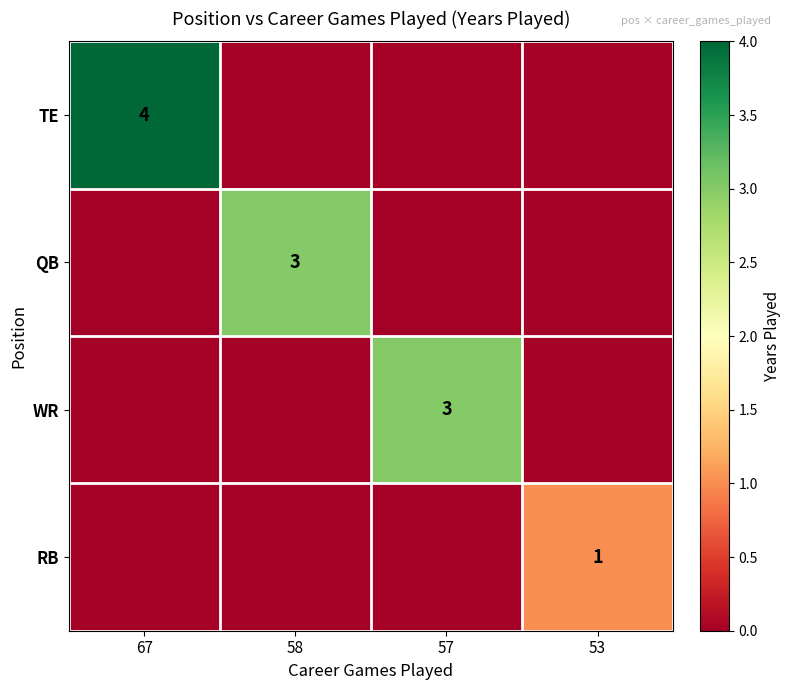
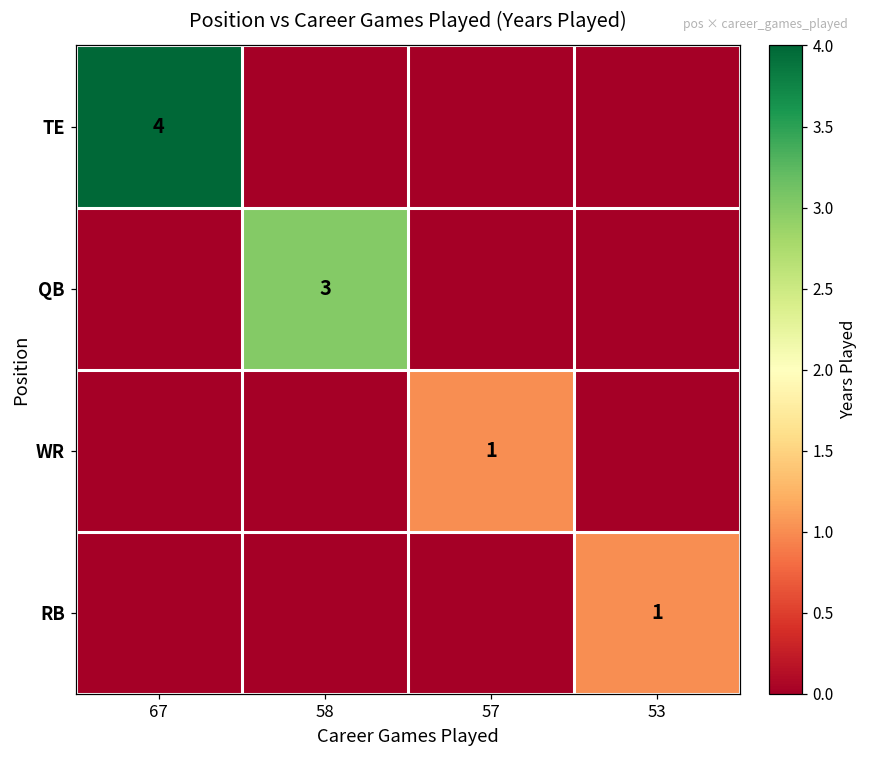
  {
    "TE": {
      "67": 4
    },
    "QB": {
      "58": 3
    },
    "WR": {
-     "57": 3
+     "57": 1
    },
    "RB": {
      "53": 1
    }
  }
